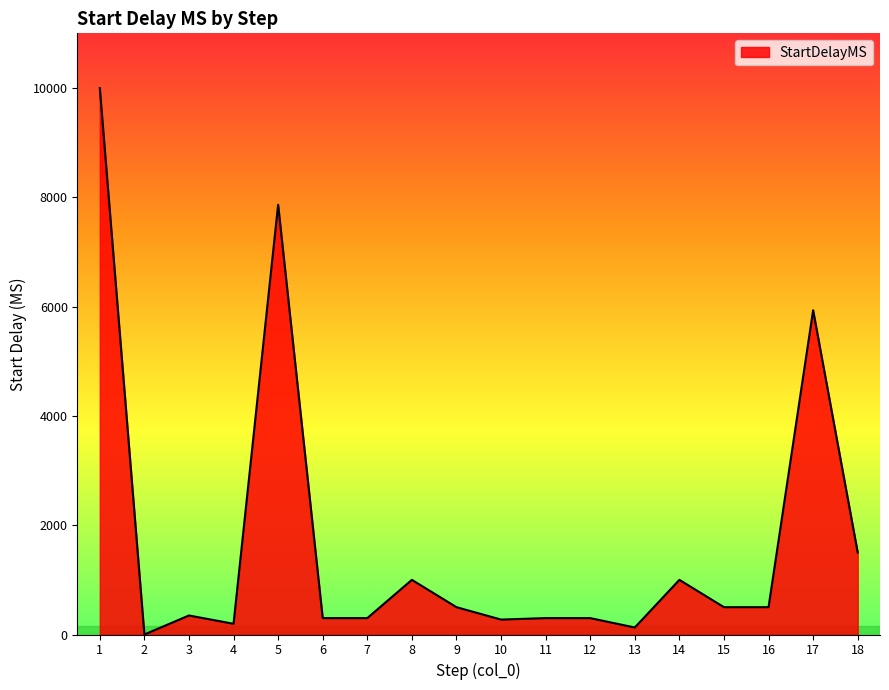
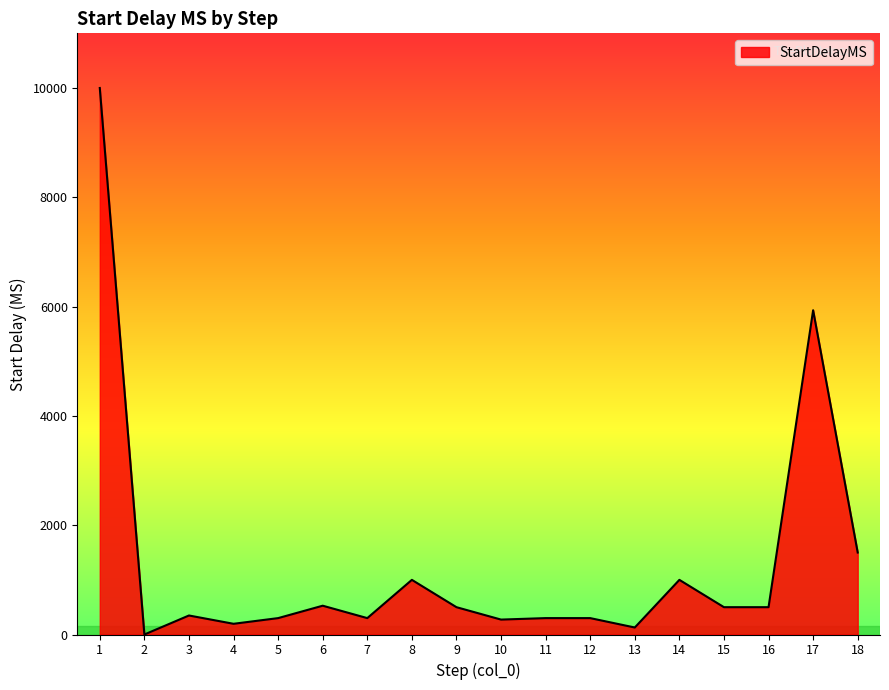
  {
    "1": 10000,
    "3": 300,
    "4": 200,
-   "5": 7900,
-   "6": 300,
+   "5": 300,
+   "6": 500,
    "7": 300,
    "8": 1000,
    "9": 500,
    "10": 300,
    "11": 300,
    "12": 300,
    "14": 1000,
    "15": 500,
    "16": 500,
    "17": 5900,
    "18": 1500
  }
